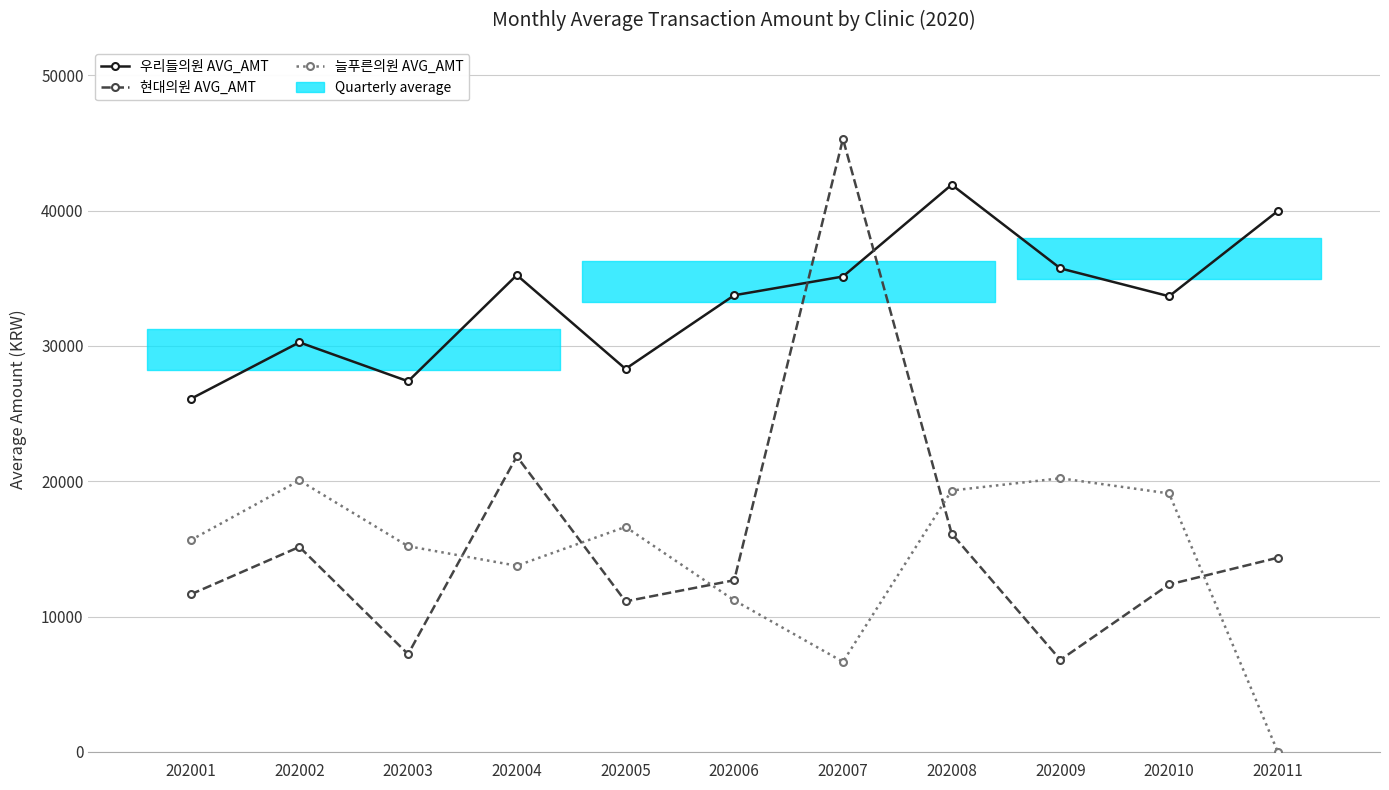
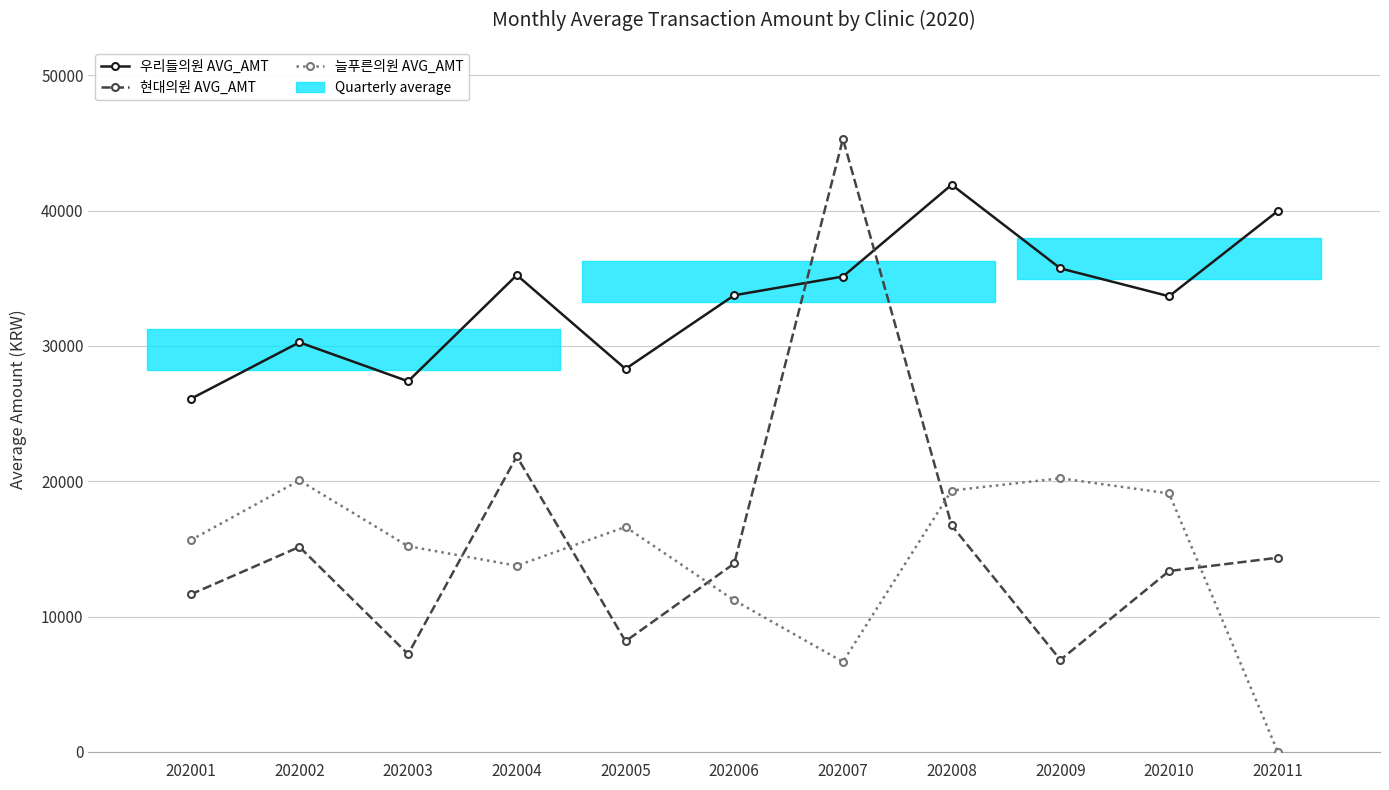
  {
    "우리들의원 AVG_AMT": {
      "202001": 26100,
      "202002": 30300,
      "202003": 27400,
      "202004": 35200,
      "202005": 28300,
      "202006": 33700,
      "202007": 35100,
      "202008": 41900,
      "202009": 35700,
      "202010": 33700,
      "202011": 40000
    },
    "현대의원 AVG_AMT": {
      "202001": 11600,
      "202002": 15200,
      "202003": 7200,
      "202004": 21800,
-     "202005": 11100,
-     "202006": 12700,
+     "202005": 8200,
+     "202006": 13900,
      "202007": 45300,
-     "202008": 16100,
+     "202008": 16700,
      "202009": 6800,
-     "202010": 12400,
+     "202010": 13400,
      "202011": 14400
    },
    "늘푸른의원 AVG_AMT": {
      "202001": 15600,
      "202002": 20100,
      "202003": 15200,
      "202004": 13800,
      "202005": 16600,
      "202006": 11200,
      "202007": 6700,
      "202008": 19300,
      "202009": 20200,
      "202010": 19100,
      "202011": 0
    }
  }
